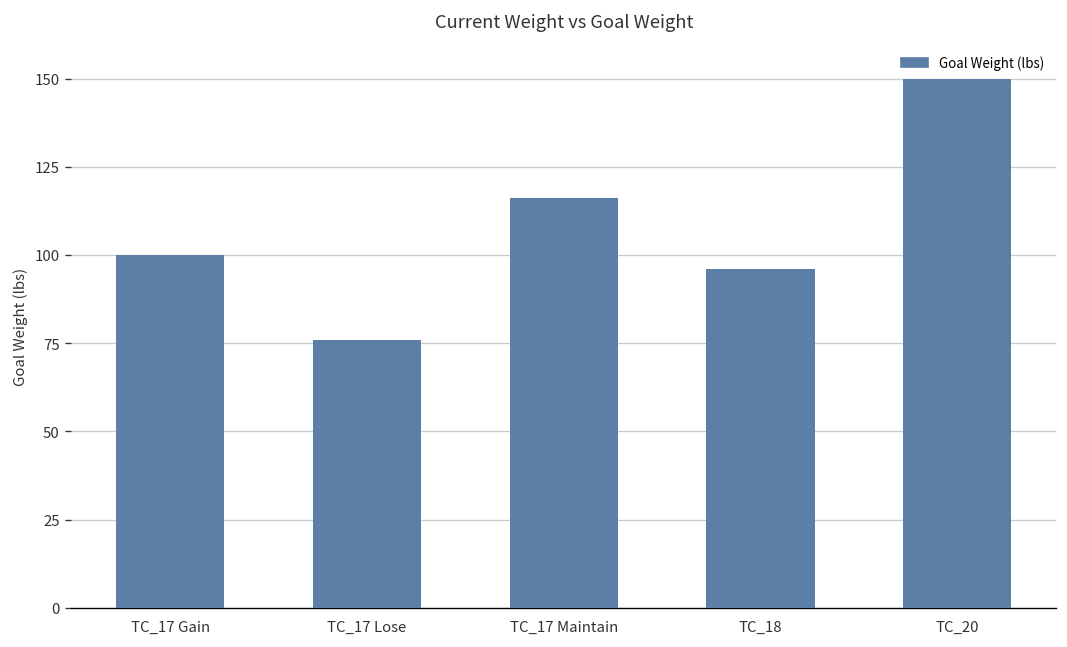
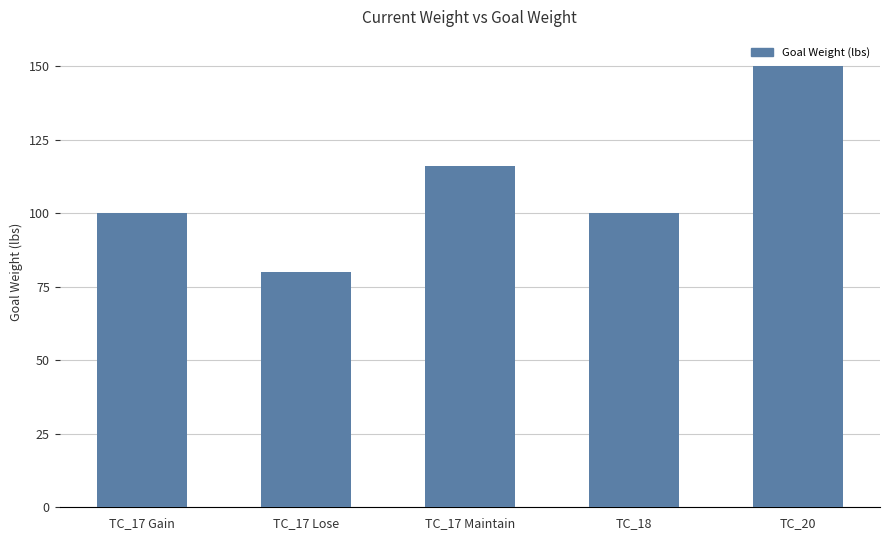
  {
    "TC_17 Gain": 100,
-   "TC_17 Lose": 76,
+   "TC_17 Lose": 80,
    "TC_17 Maintain": 116,
-   "TC_18": 96,
+   "TC_18": 100,
    "TC_20": 150
  }
